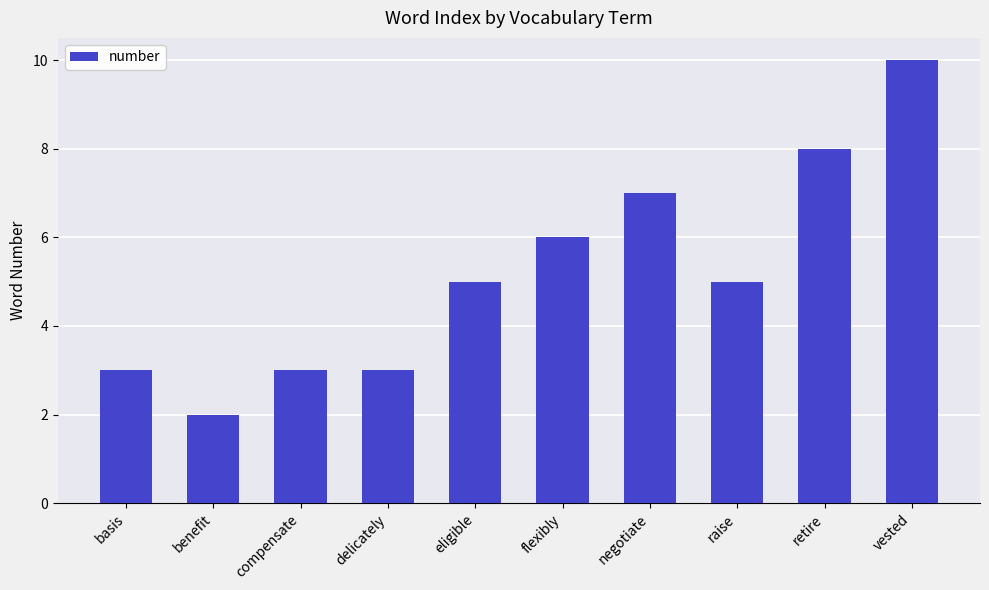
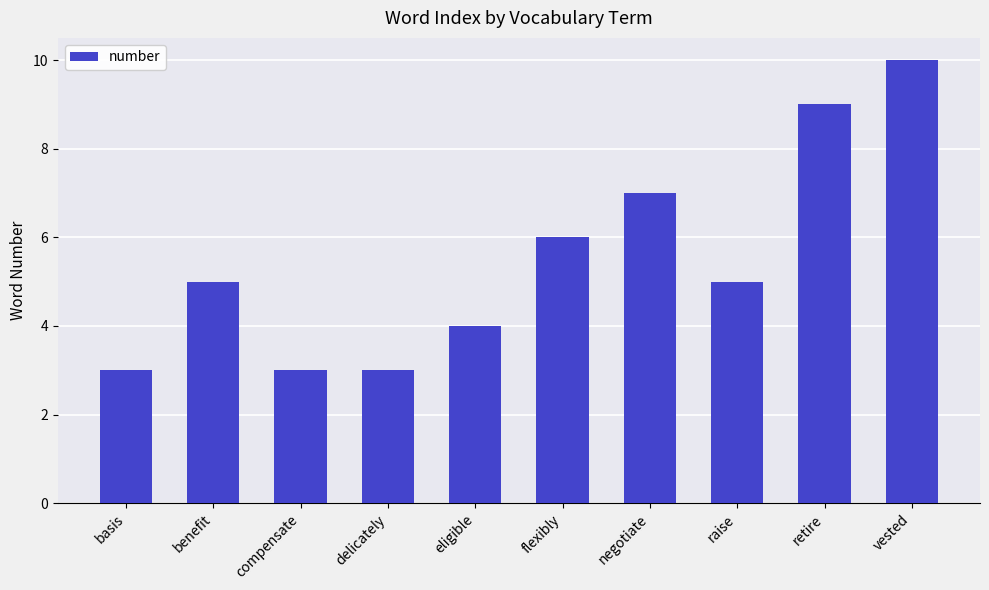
  {
    "basis": 3,
-   "benefit": 2,
+   "benefit": 5,
    "compensate": 3,
    "delicately": 3,
-   "eligible": 5,
+   "eligible": 4,
    "flexibly": 6,
    "negotiate": 7,
    "raise": 5,
-   "retire": 8,
+   "retire": 9,
    "vested": 10
  }
